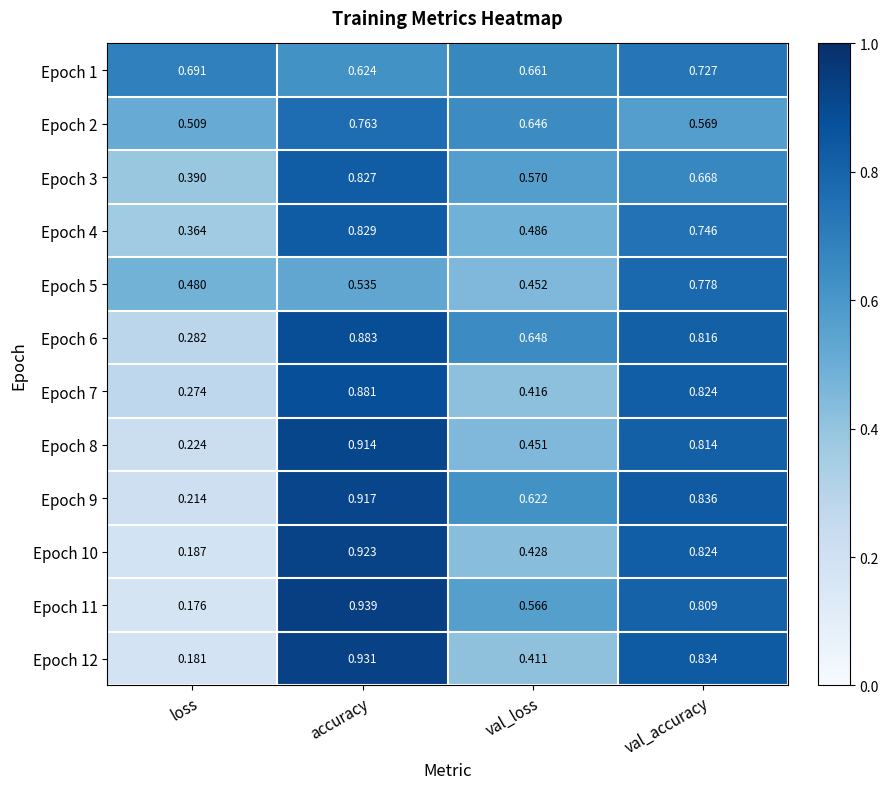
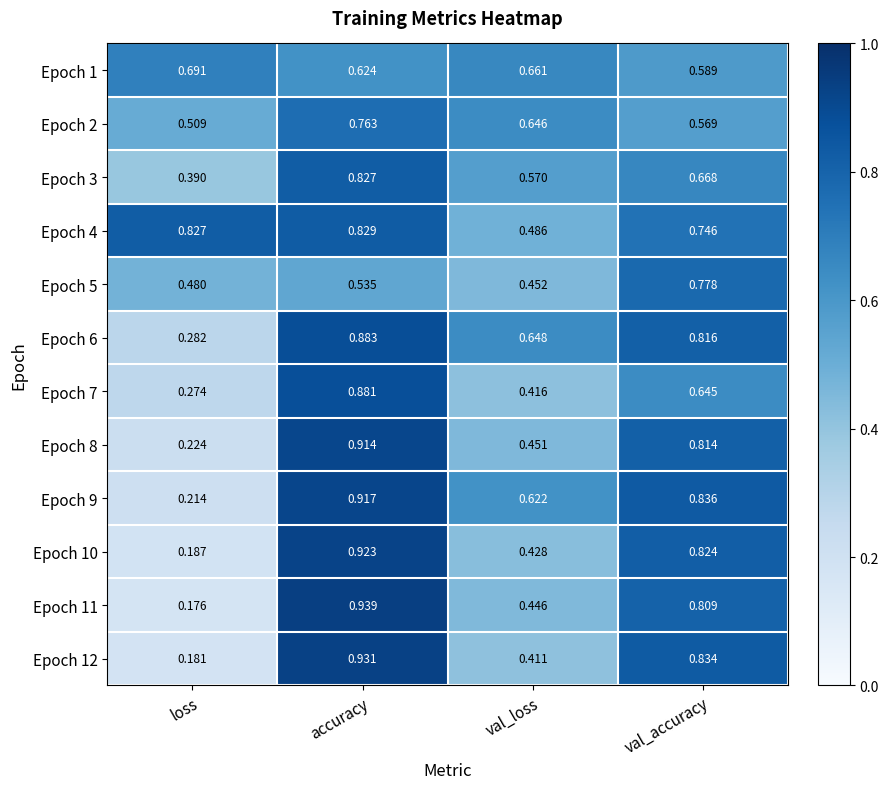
  {
    "Epoch 1": {
      "loss": 0.691,
      "accuracy": 0.624,
      "val_loss": 0.661,
-     "val_accuracy": 0.727
+     "val_accuracy": 0.589
    },
    "Epoch 2": {
      "loss": 0.509,
      "accuracy": 0.763,
      "val_loss": 0.646,
      "val_accuracy": 0.569
    },
    "Epoch 3": {
      "loss": 0.390,
      "accuracy": 0.827,
      "val_loss": 0.570,
      "val_accuracy": 0.668
    },
    "Epoch 4": {
-     "loss": 0.364,
+     "loss": 0.827,
      "accuracy": 0.829,
      "val_loss": 0.486,
      "val_accuracy": 0.746
    },
    "Epoch 5": {
      "loss": 0.480,
      "accuracy": 0.535,
      "val_loss": 0.452,
      "val_accuracy": 0.778
    },
    "Epoch 6": {
      "loss": 0.282,
      "accuracy": 0.883,
      "val_loss": 0.648,
      "val_accuracy": 0.816
    },
    "Epoch 7": {
      "loss": 0.274,
      "accuracy": 0.881,
      "val_loss": 0.416,
-     "val_accuracy": 0.824
+     "val_accuracy": 0.645
    },
    "Epoch 8": {
      "loss": 0.224,
      "accuracy": 0.914,
      "val_loss": 0.451,
      "val_accuracy": 0.814
    },
    "Epoch 9": {
      "loss": 0.214,
      "accuracy": 0.917,
      "val_loss": 0.622,
      "val_accuracy": 0.836
    },
    "Epoch 10": {
      "loss": 0.187,
      "accuracy": 0.923,
      "val_loss": 0.428,
      "val_accuracy": 0.824
    },
    "Epoch 11": {
      "loss": 0.176,
      "accuracy": 0.939,
-     "val_loss": 0.566,
+     "val_loss": 0.446,
      "val_accuracy": 0.809
    },
    "Epoch 12": {
      "loss": 0.181,
      "accuracy": 0.931,
      "val_loss": 0.411,
      "val_accuracy": 0.834
    }
  }
